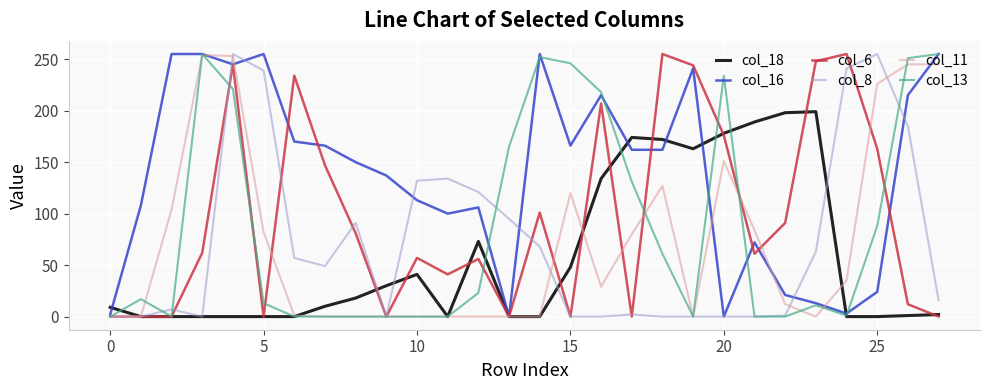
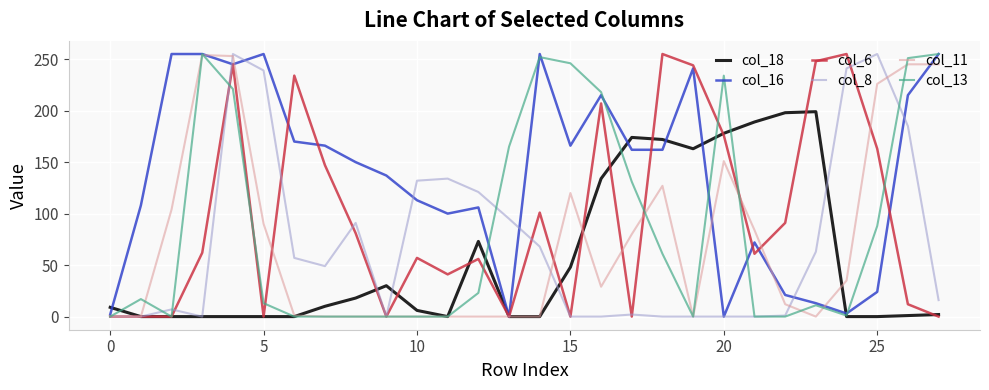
  {
    "col_18": {
      "0": 9,
-     "10": 41,
+     "10": 6,
      "15": 48,
      "25": 0
    },
    "col_16": {
      "5": 255,
      "10": 113,
      "15": 166,
      "25": 24
    },
    "col_6": {
      "10": 57,
      "25": 163
    },
    "col_8": {
      "5": 239,
      "10": 132,
      "25": 255
    },
    "col_11": {
-     "5": 82,
+     "5": 90,
      "15": 120,
      "20": 151,
      "25": 226
    },
    "col_13": {
      "5": 13,
      "15": 246,
      "20": 234,
      "25": 88
    }
  }
